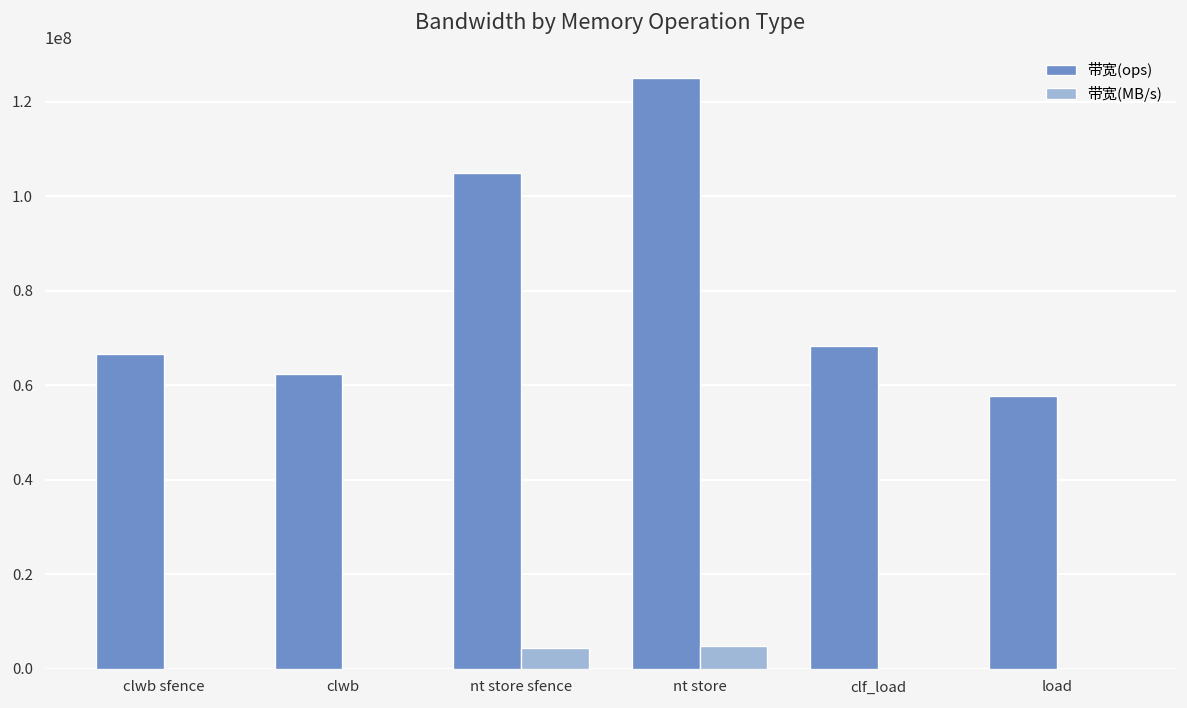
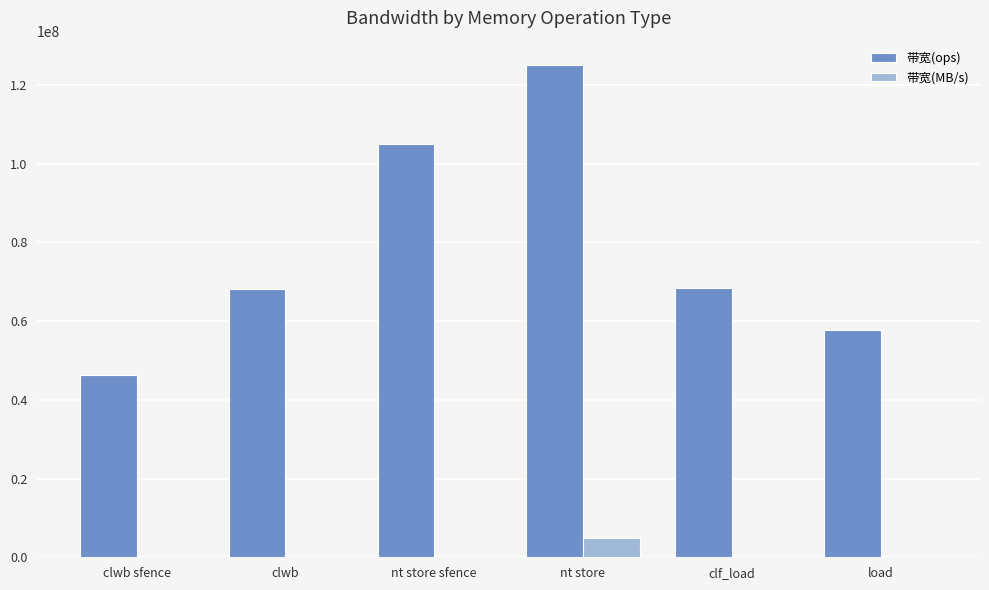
  {
    "带宽(ops)": {
-     "clwb sfence": 67000000,
-     "clwb": 63000000,
+     "clwb sfence": 46000000,
+     "clwb": 68000000,
      "nt store sfence": 105000000,
      "nt store": 125000000,
      "clf_load": 68000000,
      "load": 58000000
    },
    "带宽(MB/s)": {
-     "nt store sfence": 4000000,
+     "nt store sfence": 0,
      "nt store": 5000000
    }
  }
